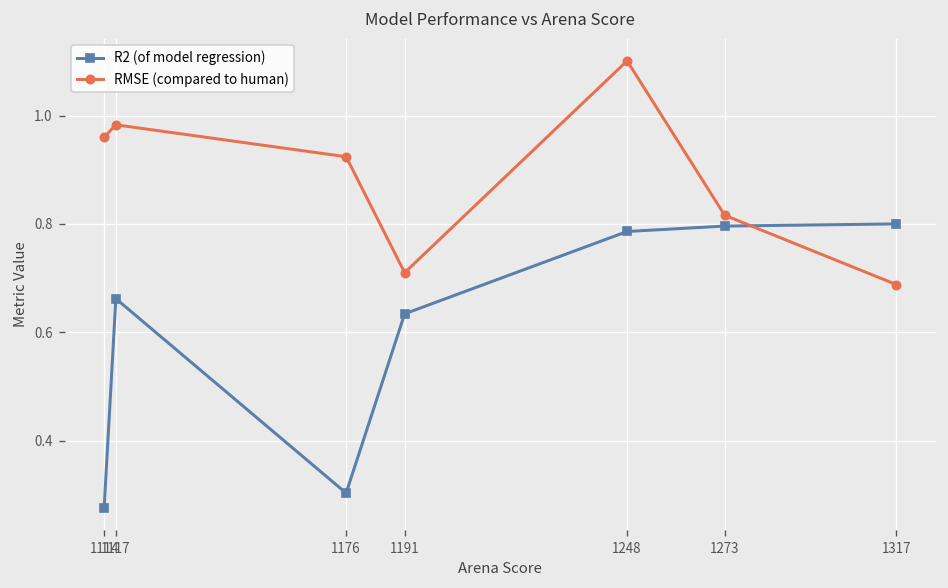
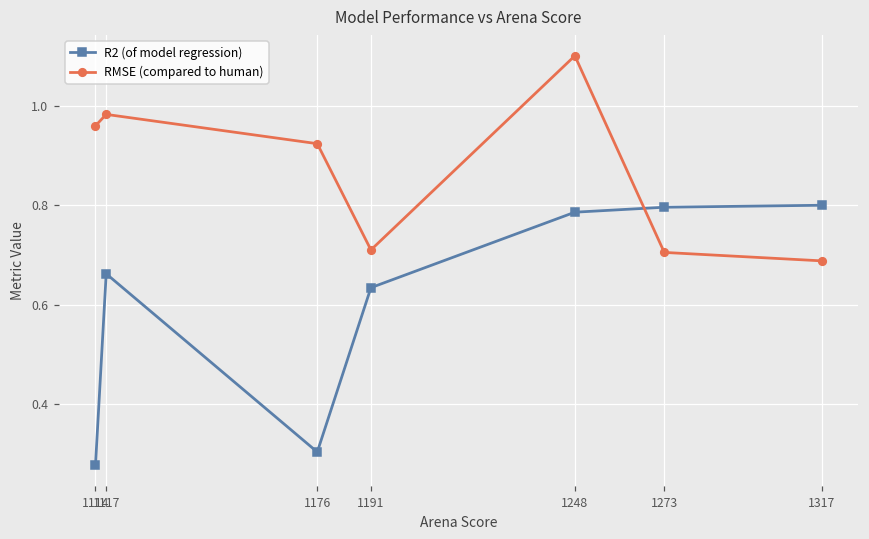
  {
    "R2 (of model regression)": {
      "1176": 0.30,
      "1191": 0.63,
      "1248": 0.79,
      "1273": 0.80,
      "1317": 0.80
    },
    "RMSE (compared to human)": {
      "1176": 0.92,
      "1191": 0.71,
      "1248": 1.10,
-     "1273": 0.82,
+     "1273": 0.71,
      "1317": 0.69
    }
  }
